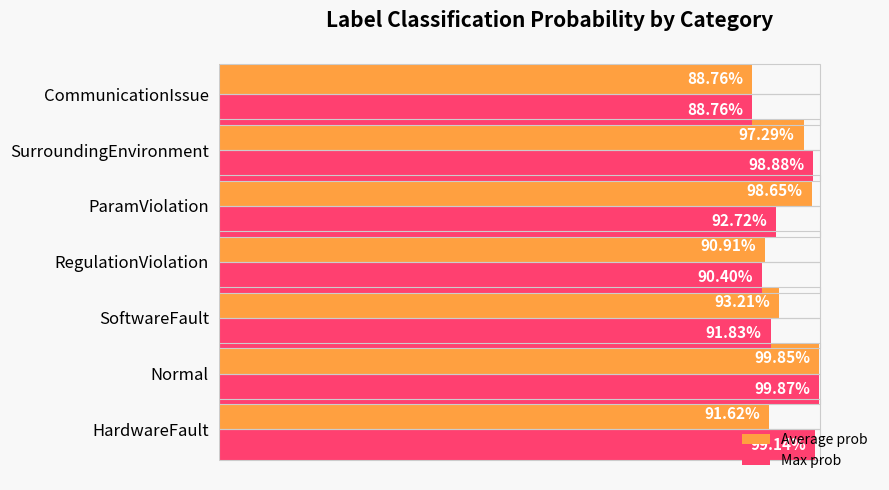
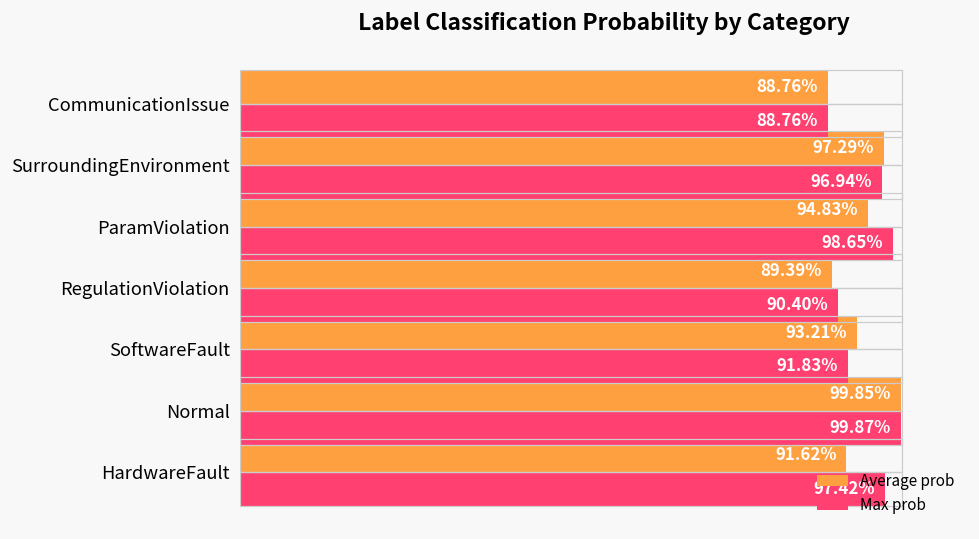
  {
    "Average prob": {
      "CommunicationIssue": "88.76%",
      "SurroundingEnvironment": "97.29%",
-     "ParamViolation": "98.65%",
-     "RegulationViolation": "90.91%",
+     "ParamViolation": "94.83%",
+     "RegulationViolation": "89.39%",
      "SoftwareFault": "93.21%",
      "Normal": "99.85%",
      "HardwareFault": "91.62%"
    },
    "Max prob": {
      "CommunicationIssue": "88.76%",
-     "SurroundingEnvironment": "98.88%",
-     "ParamViolation": "92.72%",
+     "SurroundingEnvironment": "96.94%",
+     "ParamViolation": "98.65%",
      "RegulationViolation": "90.40%",
      "SoftwareFault": "91.83%",
      "Normal": "99.87%",
-     "HardwareFault": "99.14%"
+     "HardwareFault": "97.42%"
    }
  }
